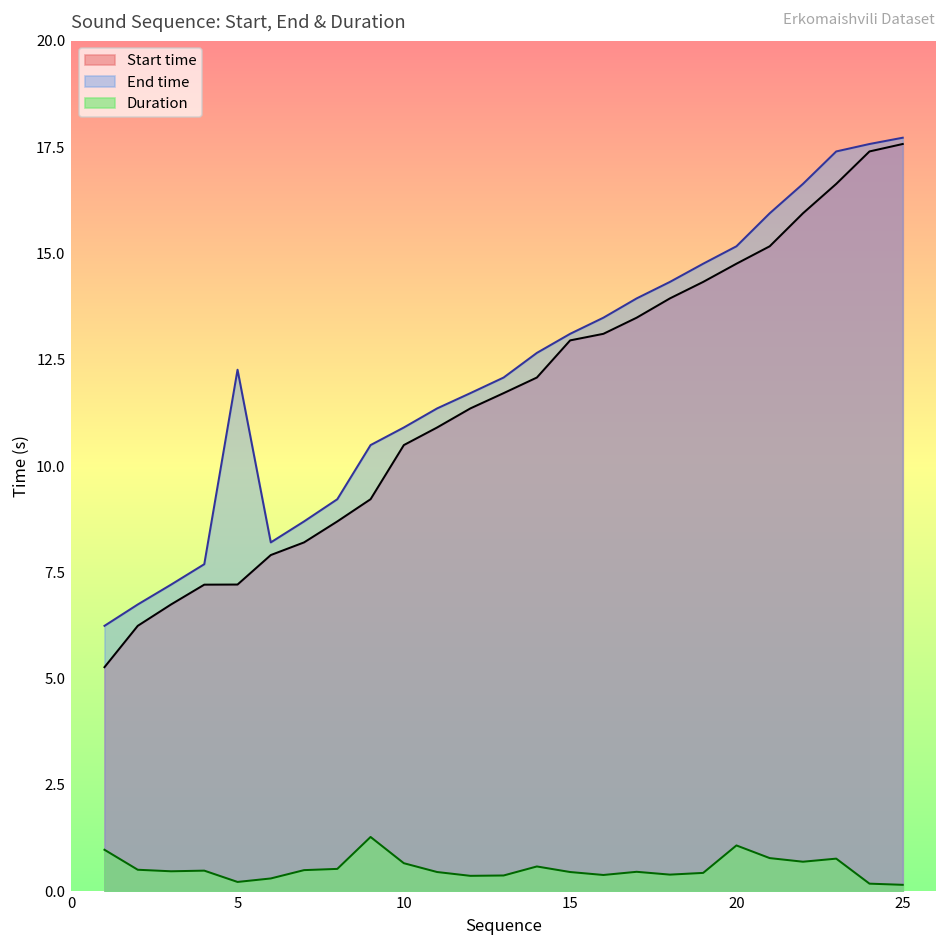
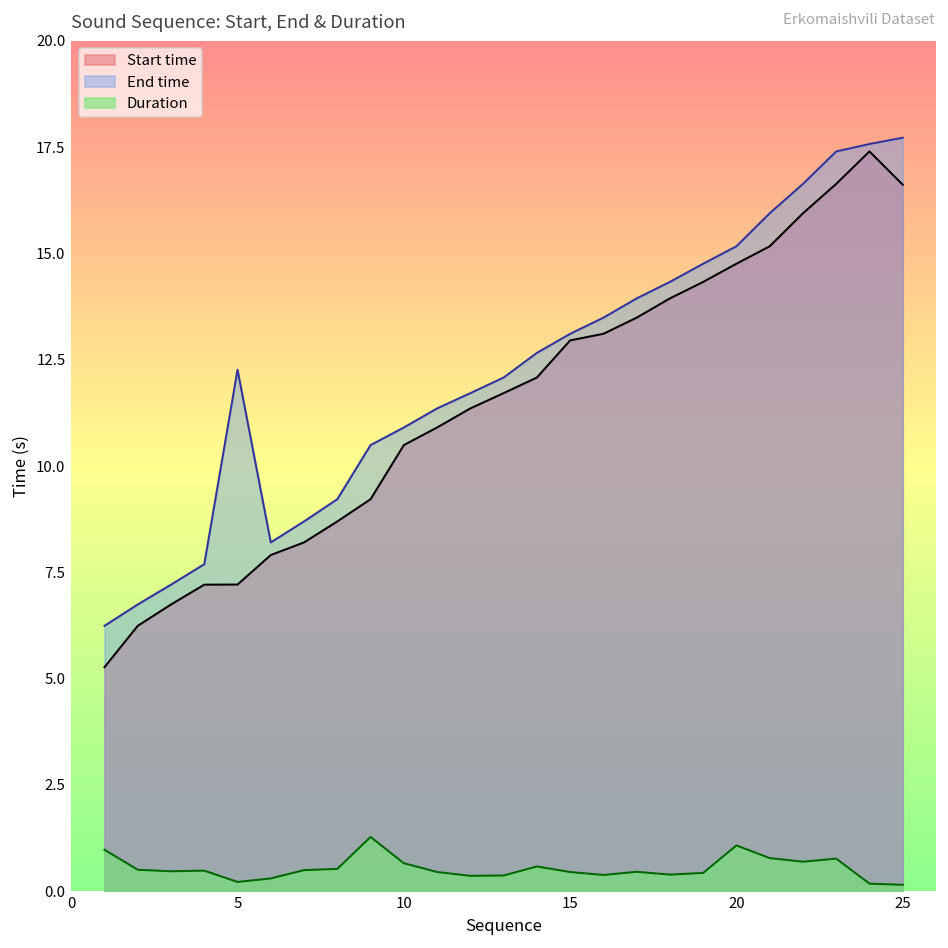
  {
    "Start time": {
      "5": 7.2,
      "10": 10.5,
      "15": 13.0,
      "20": 14.8,
-     "25": 17.6
+     "25": 16.6
    },
    "End time": {
      "5": 12.3,
      "10": 10.9,
      "15": 13.1,
      "20": 15.2,
      "25": 17.7
    },
    "Duration": {
      "5": 0.2,
      "10": 0.7,
      "15": 0.4,
      "20": 1.1,
      "25": 0.1
    }
  }
